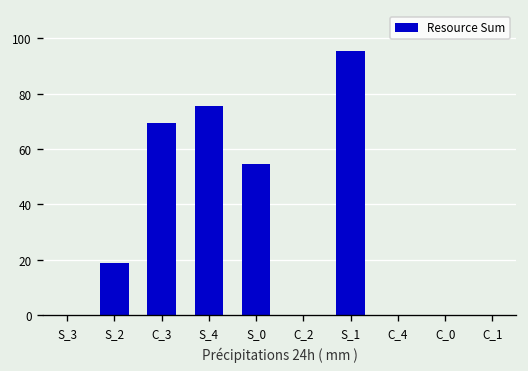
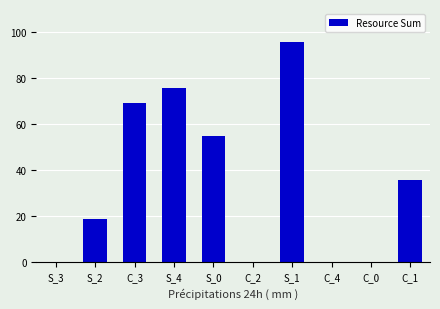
  {
    "S_3": 0,
    "S_2": 19,
    "C_3": 69,
    "S_4": 76,
    "S_0": 55,
    "C_2": 0,
    "S_1": 96,
    "C_4": 0,
    "C_0": 0,
-   "C_1": 0
+   "C_1": 36
  }
